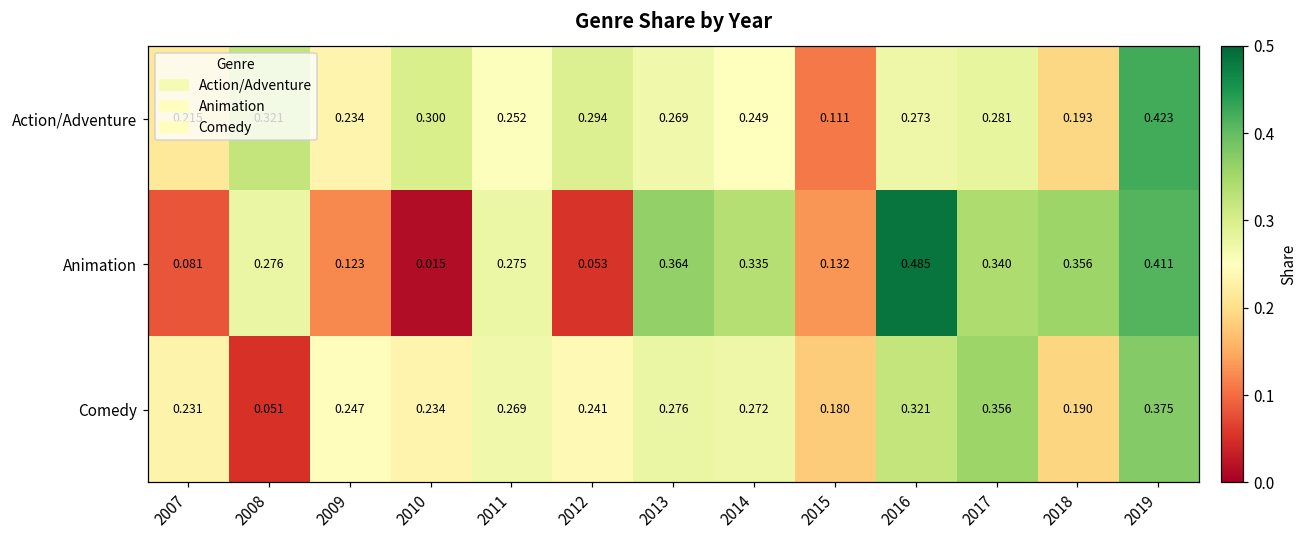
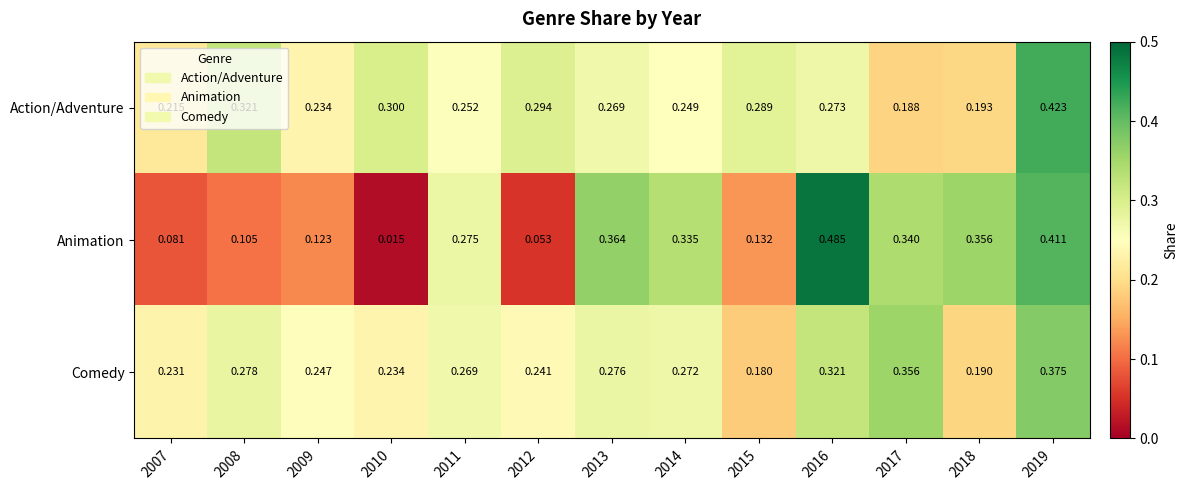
  {
    "Action/Adventure": {
      "2009": 0.234,
      "2010": 0.300,
      "2011": 0.252,
      "2012": 0.294,
      "2013": 0.269,
      "2014": 0.249,
-     "2015": 0.111,
+     "2015": 0.289,
      "2016": 0.273,
-     "2017": 0.281,
+     "2017": 0.188,
      "2018": 0.193,
      "2019": 0.423
    },
    "Animation": {
      "2007": 0.081,
-     "2008": 0.276,
+     "2008": 0.105,
      "2009": 0.123,
      "2010": 0.015,
      "2011": 0.275,
      "2012": 0.053,
      "2013": 0.364,
      "2014": 0.335,
      "2015": 0.132,
      "2016": 0.485,
      "2017": 0.340,
      "2018": 0.356,
      "2019": 0.411
    },
    "Comedy": {
      "2007": 0.231,
-     "2008": 0.051,
+     "2008": 0.278,
      "2009": 0.247,
      "2010": 0.234,
      "2011": 0.269,
      "2012": 0.241,
      "2013": 0.276,
      "2014": 0.272,
      "2015": 0.180,
      "2016": 0.321,
      "2017": 0.356,
      "2018": 0.190,
      "2019": 0.375
    }
  }
